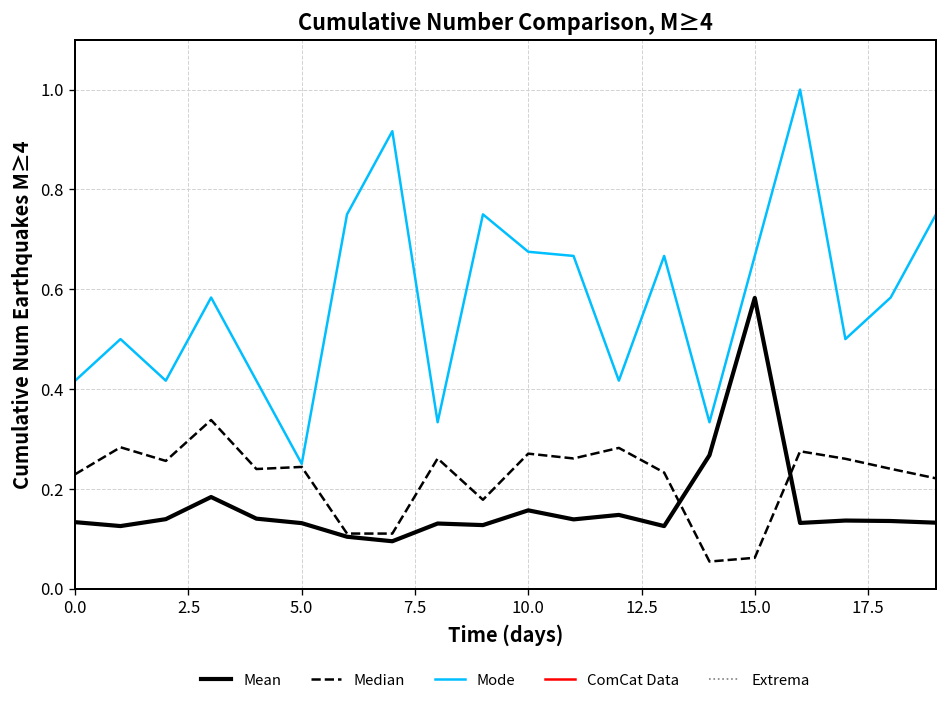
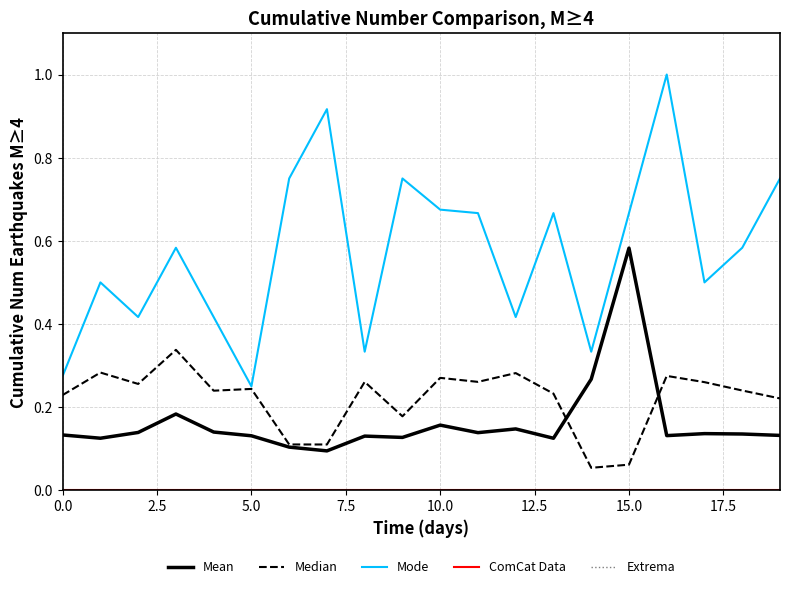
  {
    "Mode": {
-     "0.0": 0.42,
+     "0.0": 0.27,
      "5.0": 0.25,
      "10.0": 0.67,
      "15.0": 0.67
    },
    "Extrema": {
      "0.0": 0.00,
      "5.0": 0.00,
      "10.0": 0.00,
      "15.0": 0.00
    }
  }
